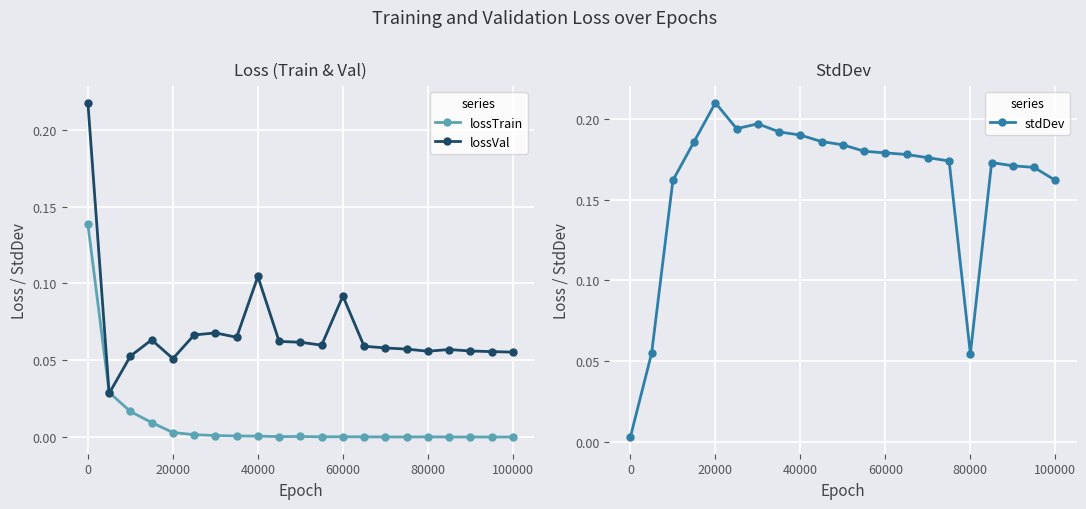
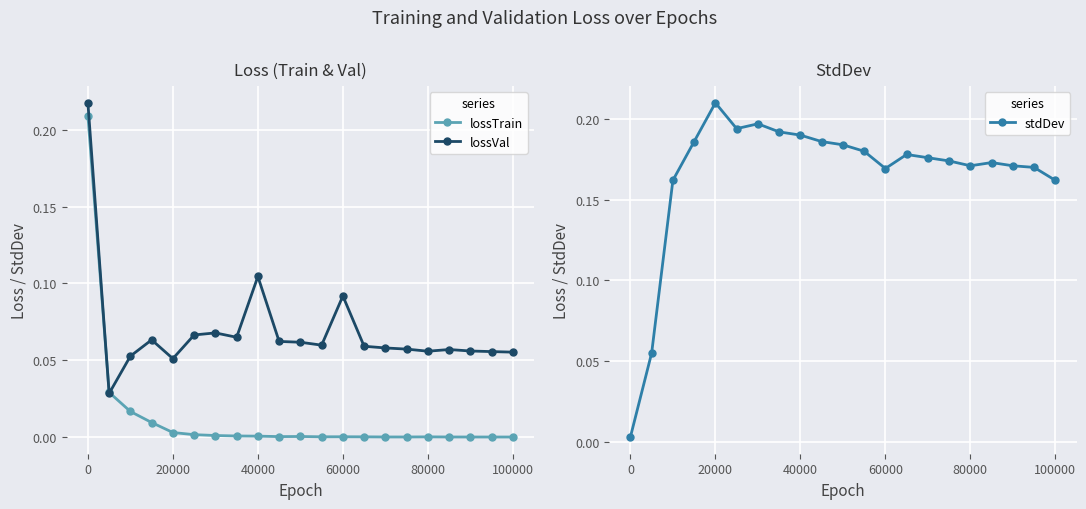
  {
    "Loss (Train & Val)": {
      "lossTrain": {
-       "0": 0.138,
+       "0": 0.209,
        "20000": 0.003,
        "40000": 0.001,
        "60000": 0.000,
        "80000": 0.000,
        "100000": 0.000
      },
      "lossVal": {
        "0": 0.218,
        "20000": 0.051,
        "40000": 0.105,
        "60000": 0.092,
        "80000": 0.056,
        "100000": 0.055
      }
    },
    "StdDev": {
      "0": 0.003,
      "20000": 0.210,
      "40000": 0.190,
-     "60000": 0.179,
-     "80000": 0.054,
+     "60000": 0.169,
+     "80000": 0.171,
      "100000": 0.162
    }
  }
